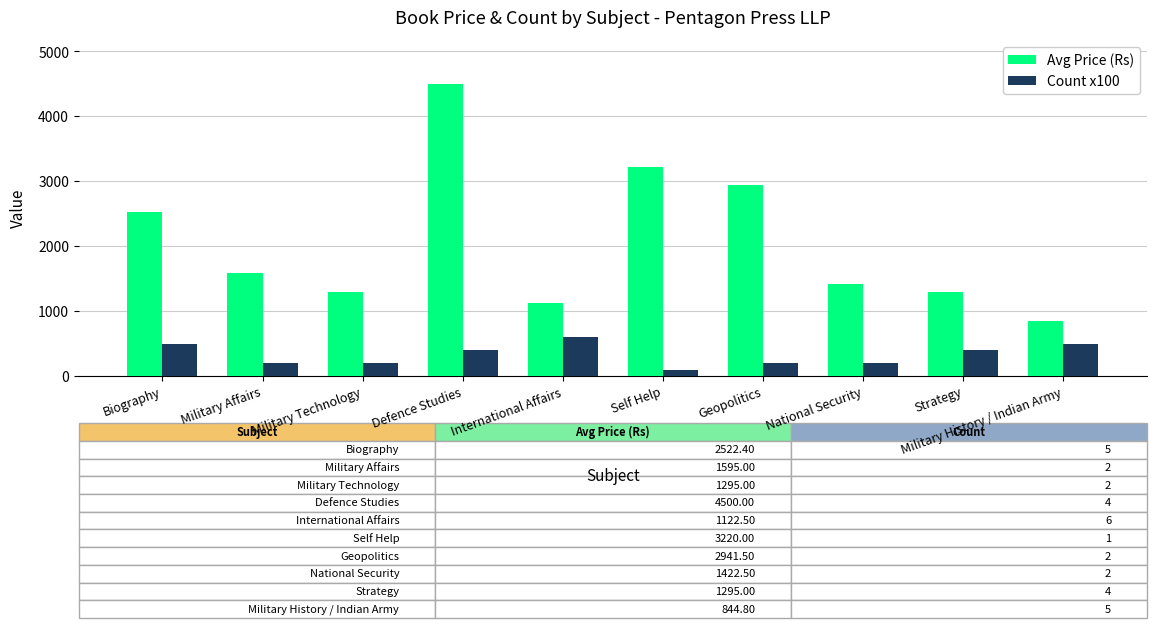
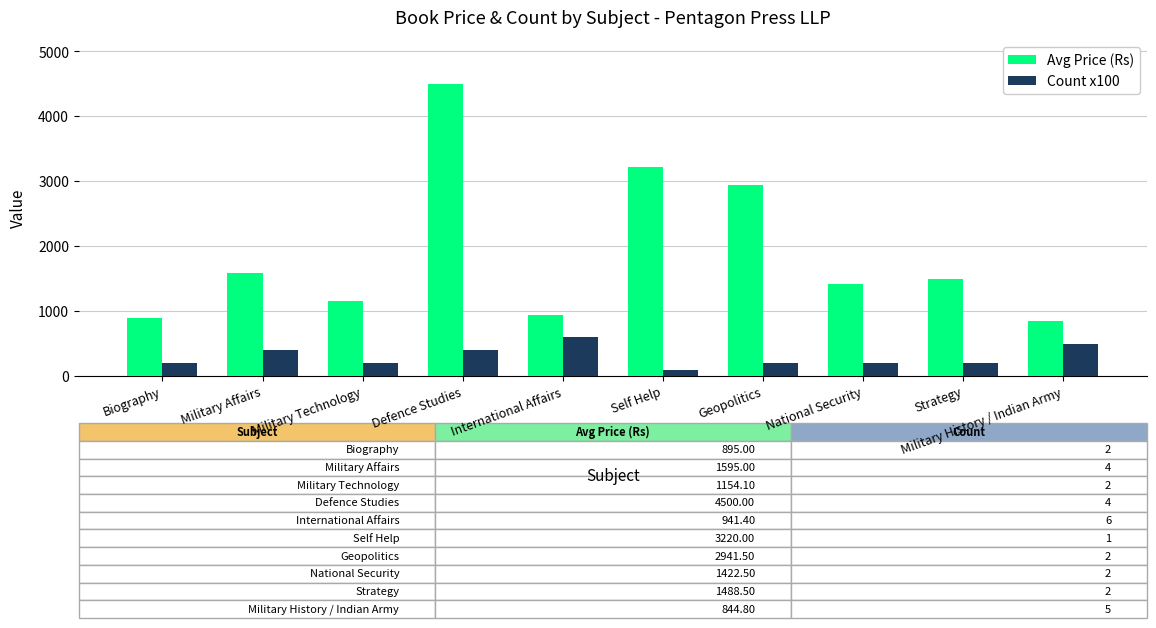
  {
    "Avg Price (Rs)": {
-     "Biography": 2522.40,
-     "Military Technology": 1295.00,
-     "International Affairs": 1122.50,
-     "Strategy": 1295.00
+     "Biography": 895.00,
+     "Military Technology": 1154.10,
+     "International Affairs": 941.40,
+     "Strategy": 1488.50
    },
    "Count x100": {
-     "Biography": 5,
-     "Military Affairs": 2,
-     "Strategy": 4
+     "Biography": 2,
+     "Military Affairs": 4,
+     "Strategy": 2
    }
  }
